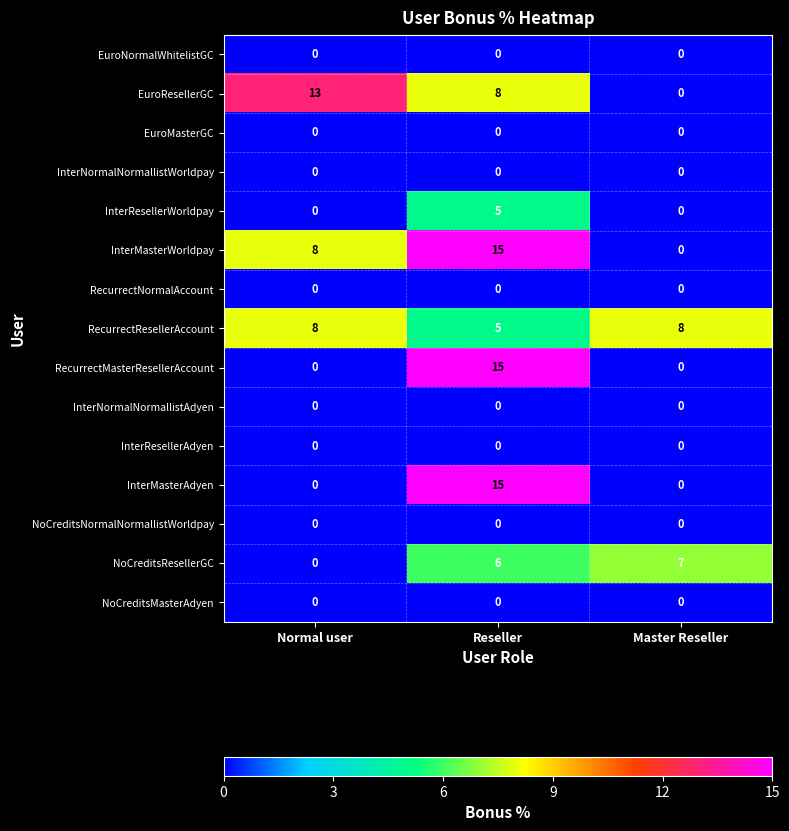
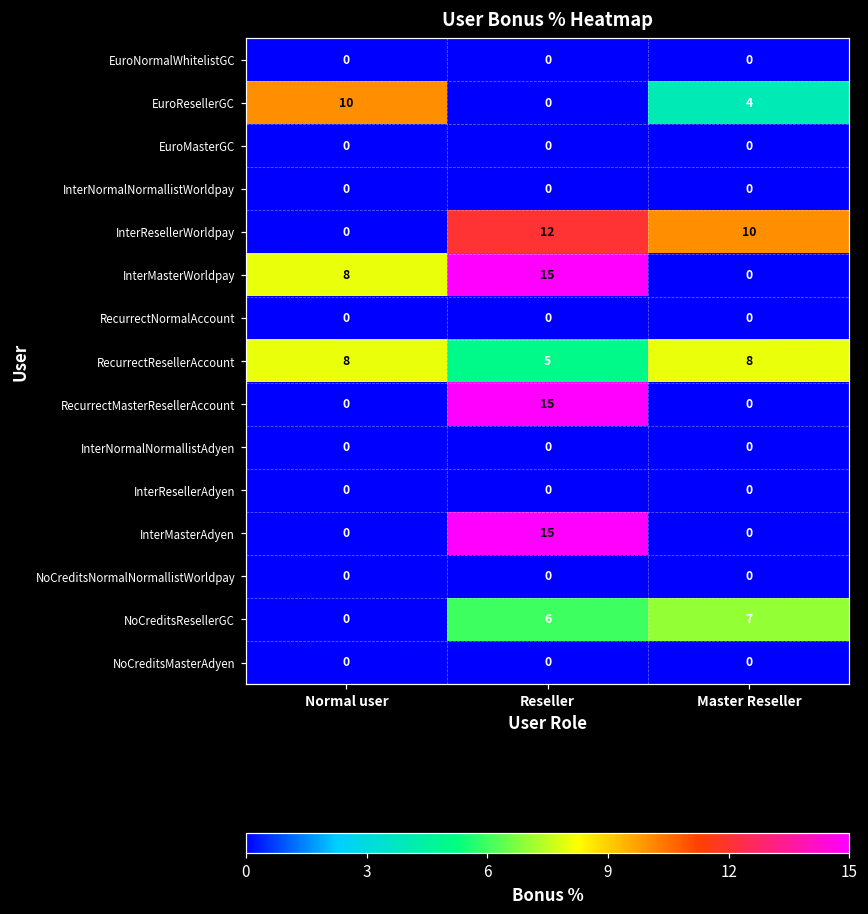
  {
    "EuroNormalWhitelistGC": {
      "Normal user": 0,
      "Reseller": 0,
      "Master Reseller": 0
    },
    "EuroResellerGC": {
-     "Normal user": 13,
-     "Reseller": 8,
-     "Master Reseller": 0
+     "Normal user": 10,
+     "Reseller": 0,
+     "Master Reseller": 4
    },
    "EuroMasterGC": {
      "Normal user": 0,
      "Reseller": 0,
      "Master Reseller": 0
    },
    "InterNormalNormallistWorldpay": {
      "Normal user": 0,
      "Reseller": 0,
      "Master Reseller": 0
    },
    "InterResellerWorldpay": {
      "Normal user": 0,
-     "Reseller": 5,
-     "Master Reseller": 0
+     "Reseller": 12,
+     "Master Reseller": 10
    },
    "InterMasterWorldpay": {
      "Normal user": 8,
      "Reseller": 15,
      "Master Reseller": 0
    },
    "RecurrectNormalAccount": {
      "Normal user": 0,
      "Reseller": 0,
      "Master Reseller": 0
    },
    "RecurrectResellerAccount": {
      "Normal user": 8,
      "Reseller": 5,
      "Master Reseller": 8
    },
    "RecurrectMasterResellerAccount": {
      "Normal user": 0,
      "Reseller": 15,
      "Master Reseller": 0
    },
    "InterNormalNormallistAdyen": {
      "Normal user": 0,
      "Reseller": 0,
      "Master Reseller": 0
    },
    "InterResellerAdyen": {
      "Normal user": 0,
      "Reseller": 0,
      "Master Reseller": 0
    },
    "InterMasterAdyen": {
      "Normal user": 0,
      "Reseller": 15,
      "Master Reseller": 0
    },
    "NoCreditsNormalNormallistWorldpay": {
      "Normal user": 0,
      "Reseller": 0,
      "Master Reseller": 0
    },
    "NoCreditsResellerGC": {
      "Normal user": 0,
      "Reseller": 6,
      "Master Reseller": 7
    },
    "NoCreditsMasterAdyen": {
      "Normal user": 0,
      "Reseller": 0,
      "Master Reseller": 0
    }
  }
